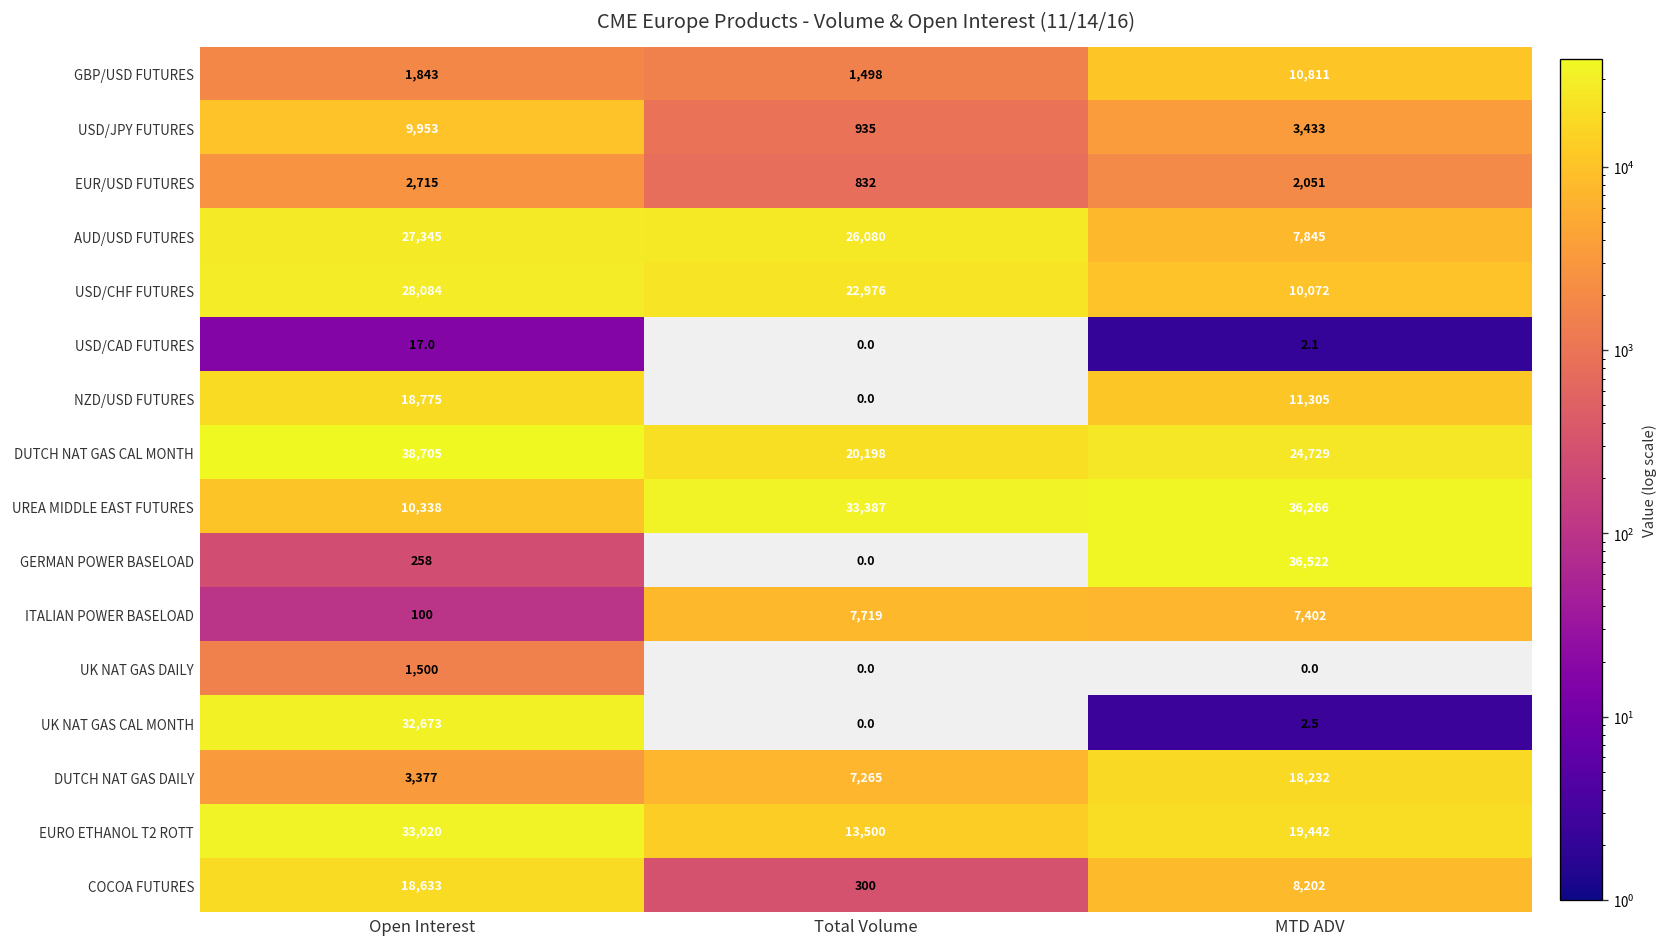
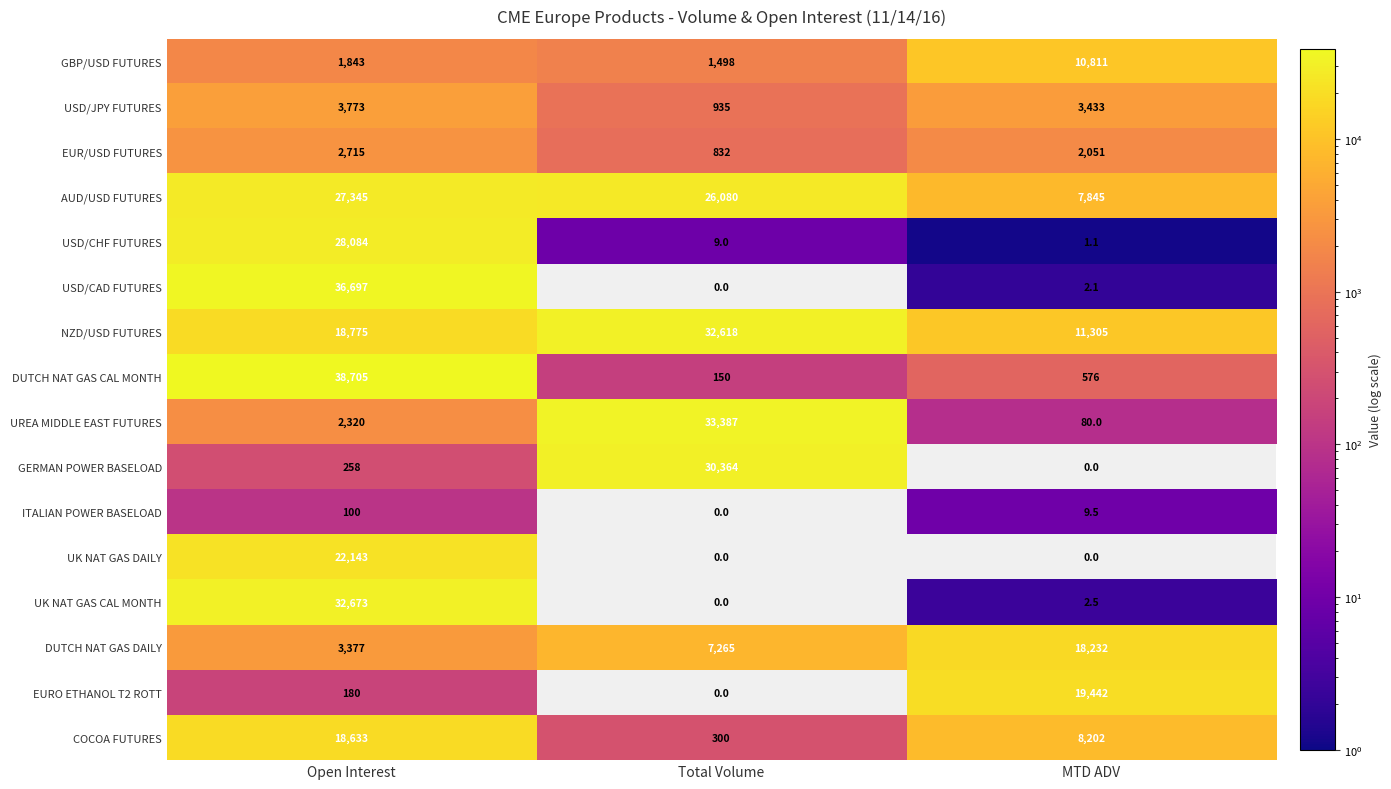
  {
    "GBP/USD FUTURES": {
      "Open Interest": "1,843",
      "Total Volume": "1,498",
      "MTD ADV": "10,811"
    },
    "USD/JPY FUTURES": {
-     "Open Interest": "9,953",
+     "Open Interest": "3,773",
      "Total Volume": "935",
      "MTD ADV": "3,433"
    },
    "EUR/USD FUTURES": {
      "Open Interest": "2,715",
      "Total Volume": "832",
      "MTD ADV": "2,051"
    },
    "AUD/USD FUTURES": {
      "Open Interest": "27,345",
      "Total Volume": "26,080",
      "MTD ADV": "7,845"
    },
    "USD/CHF FUTURES": {
      "Open Interest": "28,084",
-     "Total Volume": "22,976",
-     "MTD ADV": "10,072"
+     "Total Volume": "9.0",
+     "MTD ADV": "1.1"
    },
    "USD/CAD FUTURES": {
-     "Open Interest": "17.0",
+     "Open Interest": "36,697",
      "Total Volume": "0.0",
      "MTD ADV": "2.1"
    },
    "NZD/USD FUTURES": {
      "Open Interest": "18,775",
-     "Total Volume": "0.0",
+     "Total Volume": "32,618",
      "MTD ADV": "11,305"
    },
    "DUTCH NAT GAS CAL MONTH": {
      "Open Interest": "38,705",
-     "Total Volume": "20,198",
-     "MTD ADV": "24,729"
+     "Total Volume": "150",
+     "MTD ADV": "576"
    },
    "UREA MIDDLE EAST FUTURES": {
-     "Open Interest": "10,338",
+     "Open Interest": "2,320",
      "Total Volume": "33,387",
-     "MTD ADV": "36,266"
+     "MTD ADV": "80.0"
    },
    "GERMAN POWER BASELOAD": {
      "Open Interest": "258",
-     "Total Volume": "0.0",
-     "MTD ADV": "36,522"
+     "Total Volume": "30,364",
+     "MTD ADV": "0.0"
    },
    "ITALIAN POWER BASELOAD": {
      "Open Interest": "100",
-     "Total Volume": "7,719",
-     "MTD ADV": "7,402"
+     "Total Volume": "0.0",
+     "MTD ADV": "9.5"
    },
    "UK NAT GAS DAILY": {
-     "Open Interest": "1,500",
+     "Open Interest": "22,143",
      "Total Volume": "0.0",
      "MTD ADV": "0.0"
    },
    "UK NAT GAS CAL MONTH": {
      "Open Interest": "32,673",
      "Total Volume": "0.0",
      "MTD ADV": "2.5"
    },
    "DUTCH NAT GAS DAILY": {
      "Open Interest": "3,377",
      "Total Volume": "7,265",
      "MTD ADV": "18,232"
    },
    "EURO ETHANOL T2 ROTT": {
-     "Open Interest": "33,020",
-     "Total Volume": "13,500",
+     "Open Interest": "180",
+     "Total Volume": "0.0",
      "MTD ADV": "19,442"
    },
    "COCOA FUTURES": {
      "Open Interest": "18,633",
      "Total Volume": "300",
      "MTD ADV": "8,202"
    }
  }
